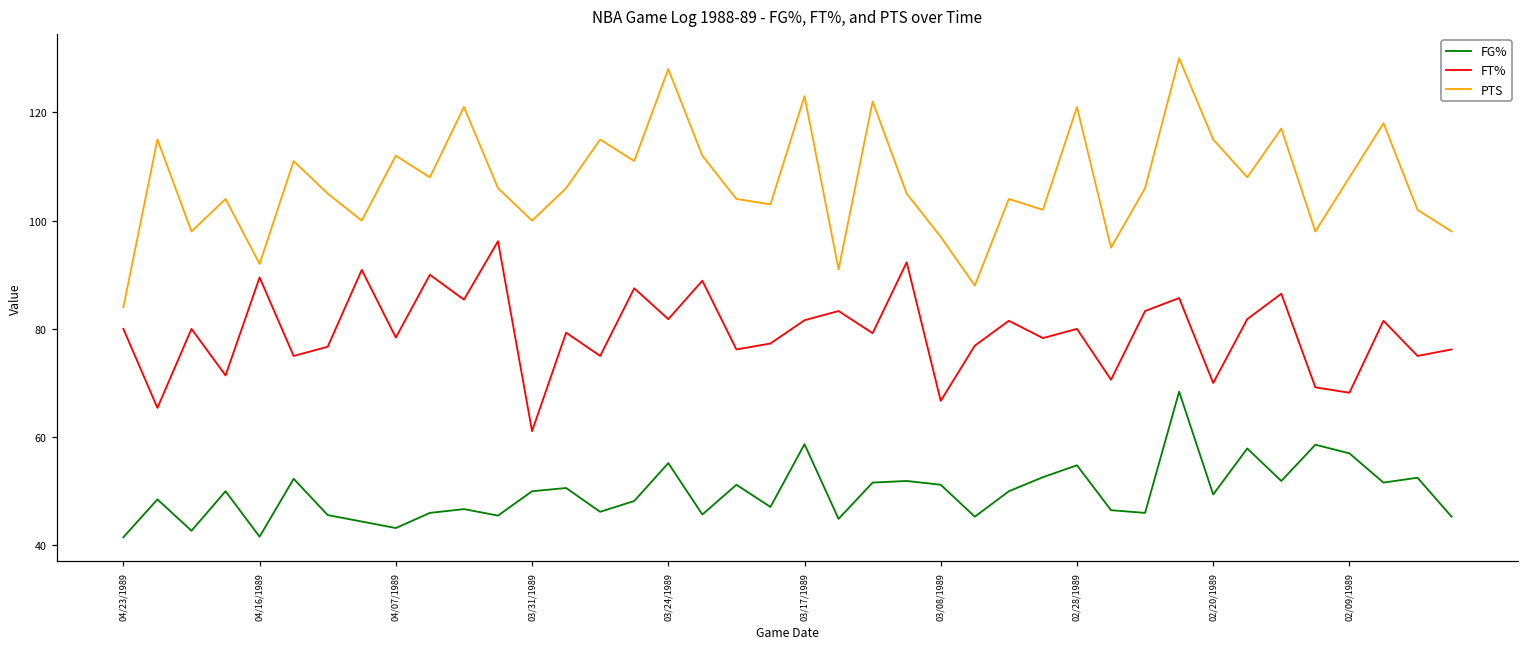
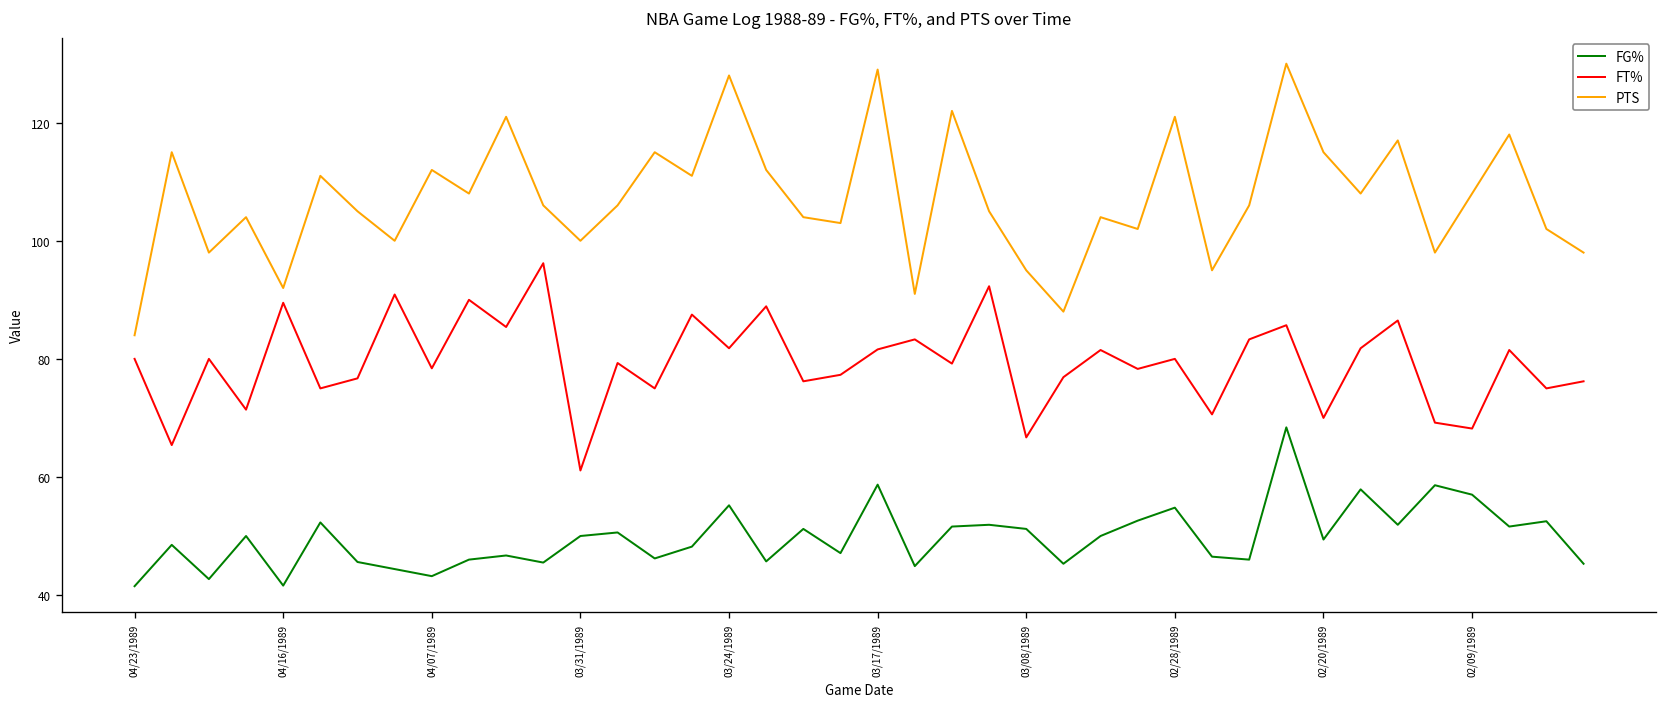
  {
    "FG%": {
      "04/23/1989": 42,
      "04/16/1989": 42,
      "04/07/1989": 43,
      "03/31/1989": 50,
      "03/24/1989": 55,
      "03/17/1989": 59,
      "03/08/1989": 51,
      "02/28/1989": 55,
      "02/20/1989": 49,
      "02/09/1989": 57
    },
    "FT%": {
      "04/23/1989": 80,
      "04/16/1989": 90,
      "04/07/1989": 78,
      "03/31/1989": 61,
      "03/24/1989": 82,
      "03/17/1989": 82,
      "03/08/1989": 67,
      "02/28/1989": 80,
      "02/20/1989": 70,
      "02/09/1989": 68
    },
    "PTS": {
      "04/23/1989": 84,
      "04/16/1989": 92,
      "04/07/1989": 112,
      "03/31/1989": 100,
      "03/24/1989": 128,
-     "03/17/1989": 123,
-     "03/08/1989": 97,
+     "03/17/1989": 129,
+     "03/08/1989": 95,
      "02/28/1989": 121,
      "02/20/1989": 115,
      "02/09/1989": 108
    }
  }
